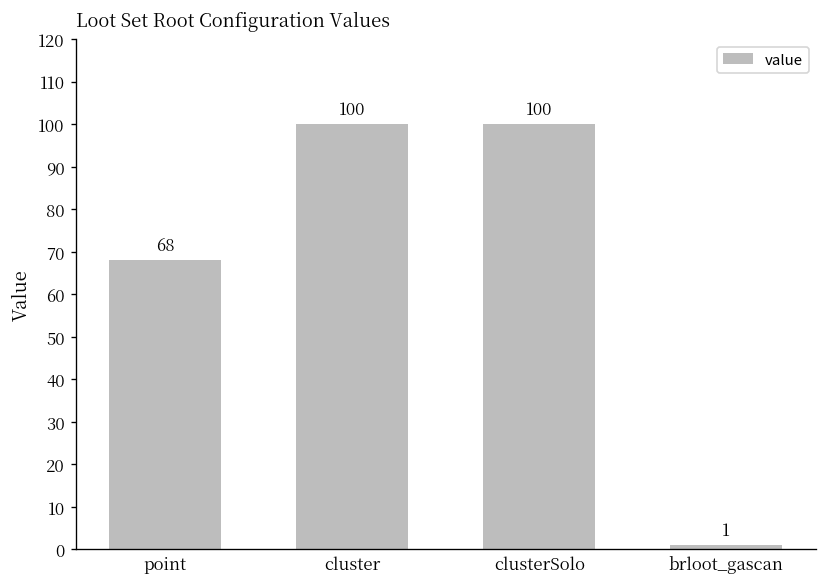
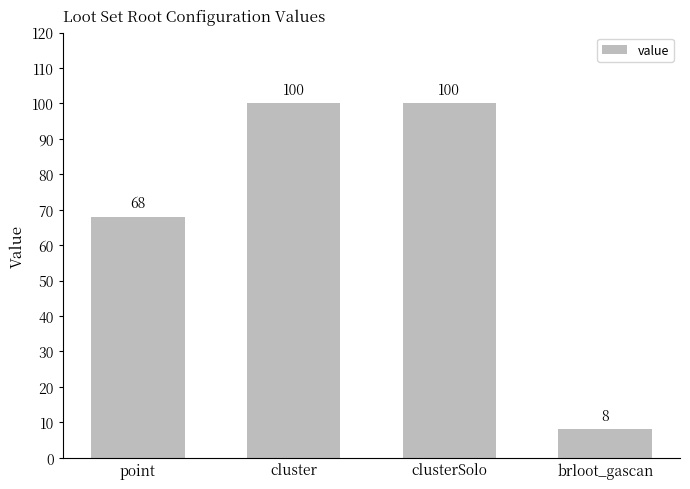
  {
    "point": 68,
    "cluster": 100,
    "clusterSolo": 100,
-   "brloot_gascan": 1
+   "brloot_gascan": 8
  }
